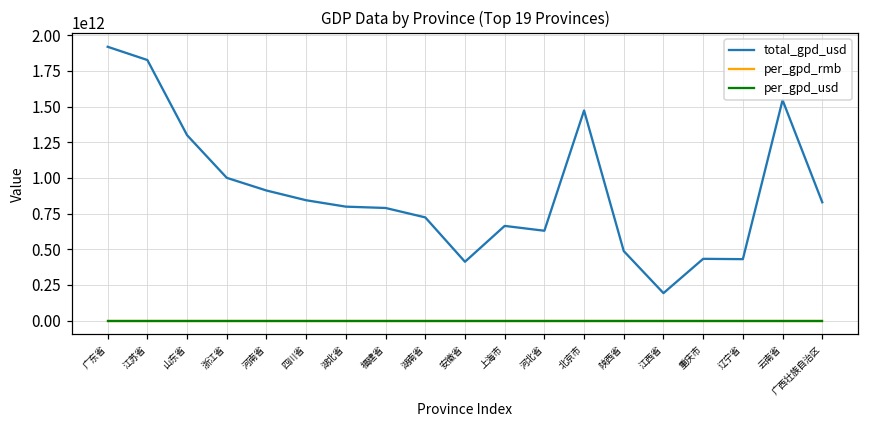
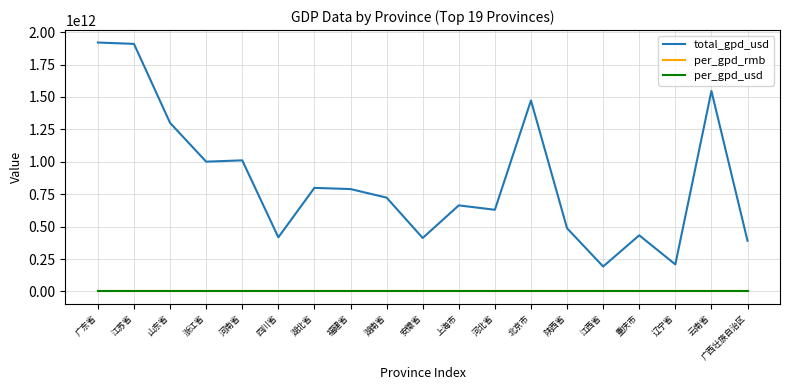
  {
    "total_gpd_usd": {
      "广东省": 1920000000000,
-     "江苏省": 1830000000000,
+     "江苏省": 1910000000000,
      "山东省": 1300000000000,
      "浙江省": 1000000000000,
-     "河南省": 910000000000,
-     "四川省": 840000000000,
+     "河南省": 1010000000000,
+     "四川省": 420000000000,
      "湖北省": 800000000000,
      "福建省": 790000000000,
      "湖南省": 720000000000,
      "安徽省": 410000000000,
      "上海市": 660000000000,
      "河北省": 630000000000,
      "北京市": 1470000000000,
      "陕西省": 490000000000,
      "江西省": 190000000000,
      "重庆市": 430000000000,
-     "辽宁省": 430000000000,
+     "辽宁省": 210000000000,
      "云南省": 1550000000000,
-     "广西壮族自治区": 830000000000
+     "广西壮族自治区": 390000000000
    },
    "per_gpd_usd": {
      "广东省": 0,
      "江苏省": 0,
      "山东省": 0,
      "浙江省": 0,
      "河南省": 0,
      "四川省": 0,
      "湖北省": 0,
      "福建省": 0,
      "湖南省": 0,
      "安徽省": 0,
      "上海市": 0,
      "河北省": 0,
      "北京市": 0,
      "陕西省": 0,
      "江西省": 0,
      "重庆市": 0,
      "辽宁省": 0,
      "云南省": 0,
      "广西壮族自治区": 0
    }
  }
